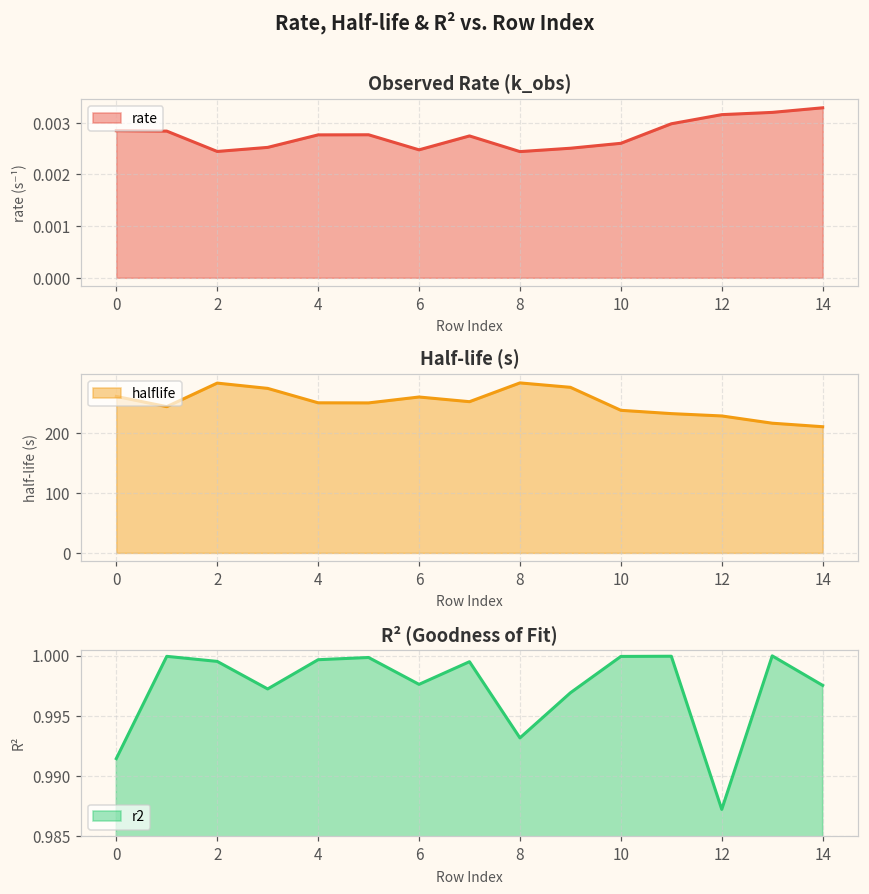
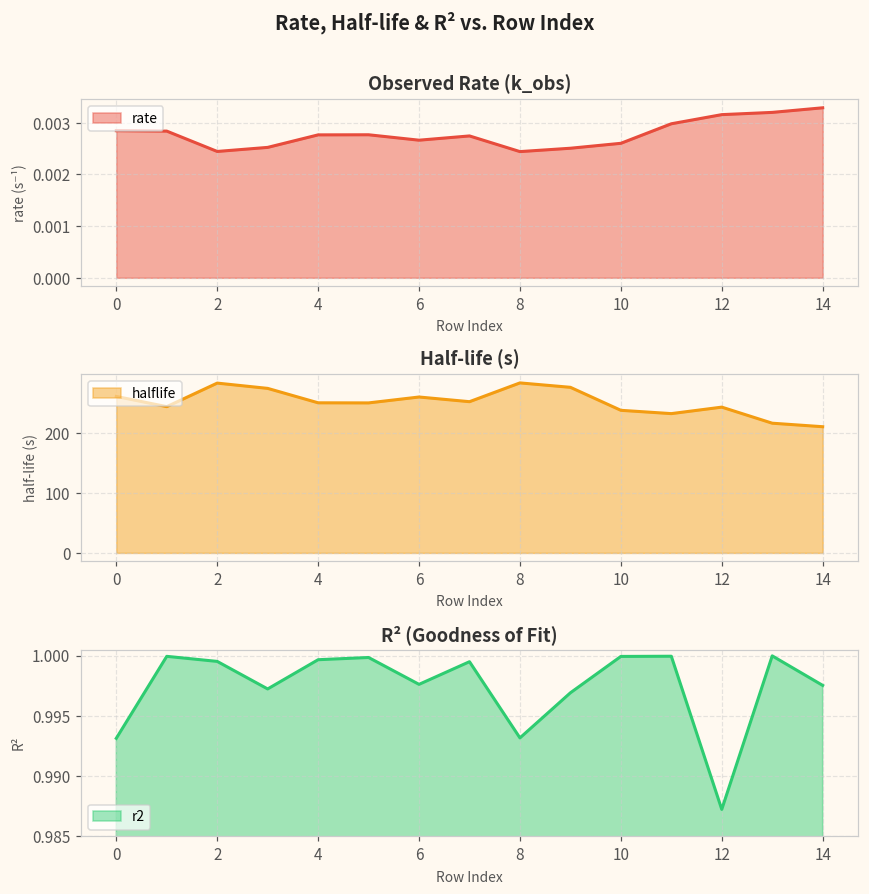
  {
    "Observed Rate (k_obs)": {
      "2": 0.0024,
      "4": 0.0028,
-     "6": 0.0025,
+     "6": 0.0027,
      "8": 0.0024,
      "10": 0.0026,
      "12": 0.0032,
      "14": 0.0033
    },
    "Half-life (s)": {
      "2": 280,
      "4": 250,
      "6": 260,
      "8": 280,
      "10": 240,
-     "12": 230,
+     "12": 240,
      "14": 210
    },
    "R² (Goodness of Fit)": {
-     "0": 0.9915,
+     "0": 0.9931,
      "2": 0.9995,
      "4": 0.9997,
      "6": 0.9976,
      "8": 0.9932,
      "10": 0.9999,
      "12": 0.9872,
      "14": 0.9975
    }
  }
